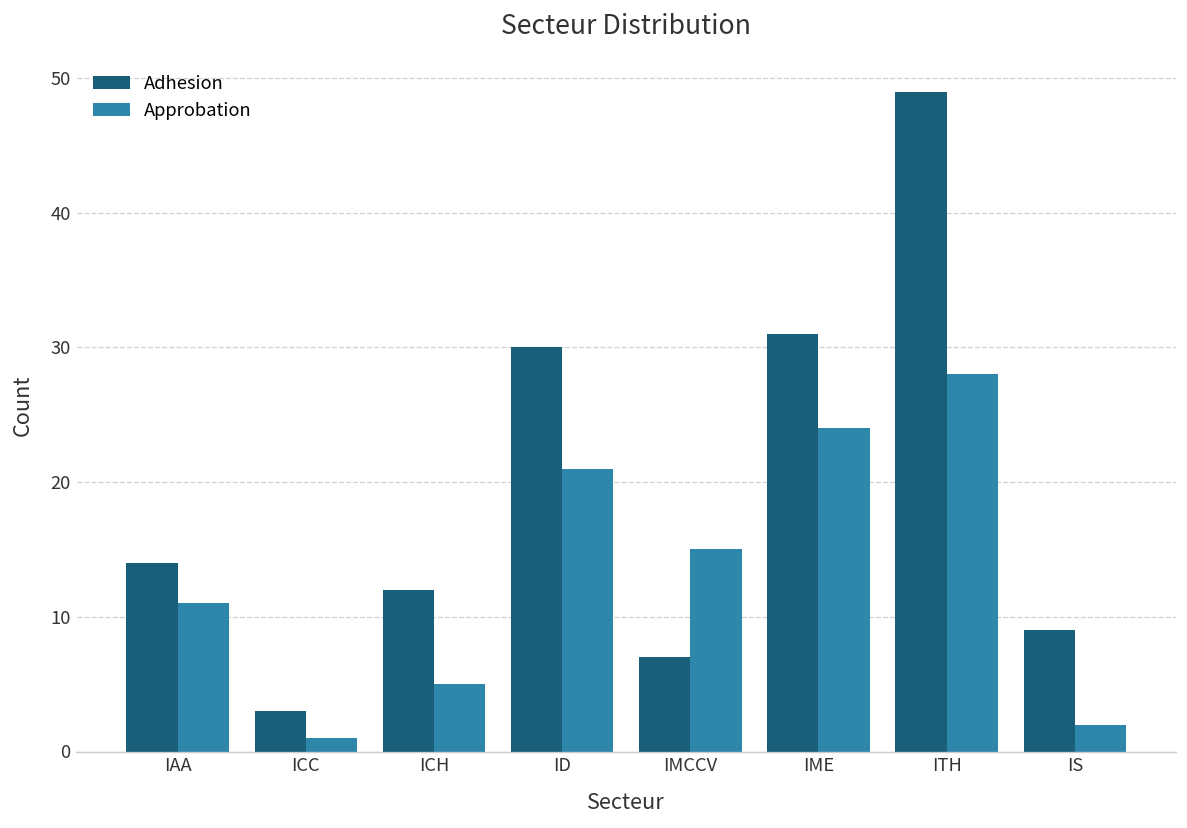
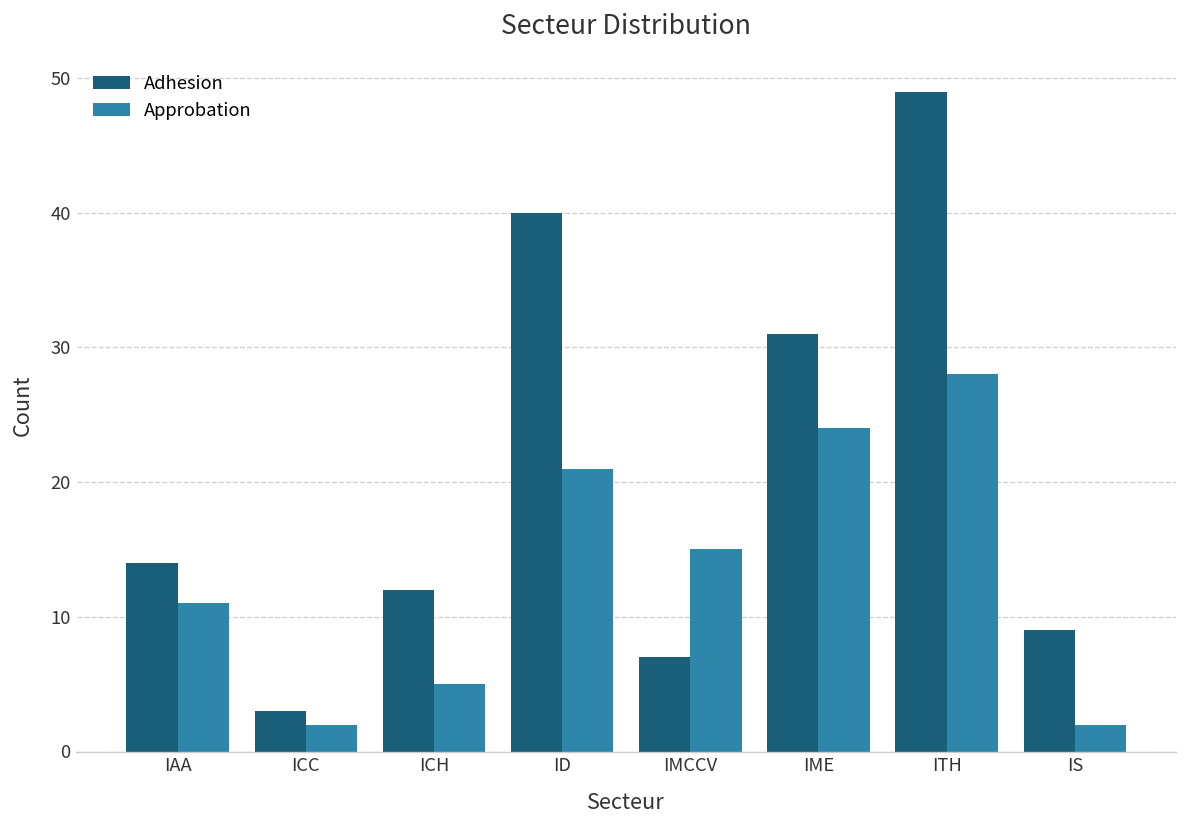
  {
    "Adhesion": {
      "IAA": 14,
      "ICC": 3,
      "ICH": 12,
-     "ID": 30,
+     "ID": 40,
      "IMCCV": 7,
      "IME": 31,
      "ITH": 49,
      "IS": 9
    },
    "Approbation": {
      "IAA": 11,
-     "ICC": 1,
+     "ICC": 2,
      "ICH": 5,
      "ID": 21,
      "IMCCV": 15,
      "IME": 24,
      "ITH": 28,
      "IS": 2
    }
  }
